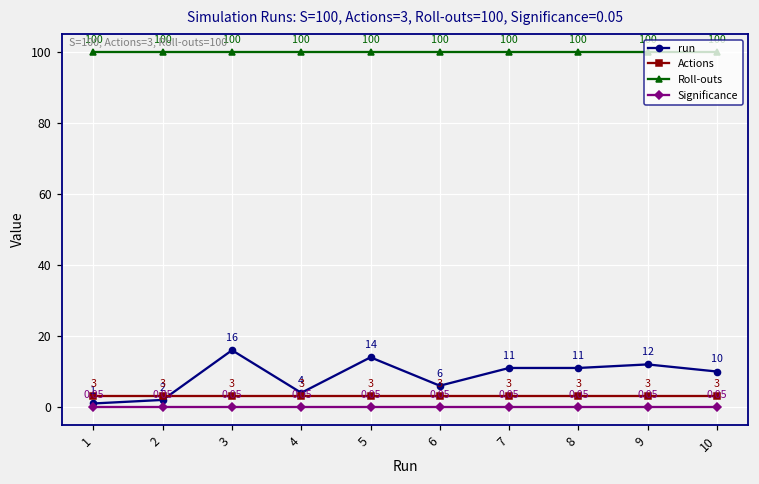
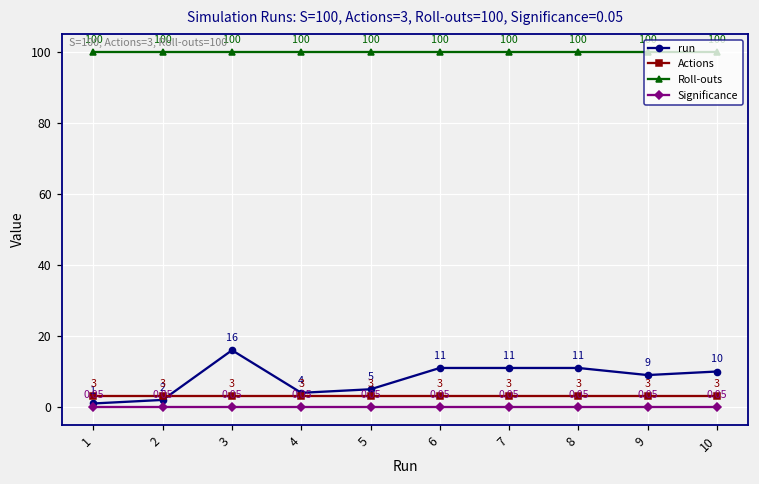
  {
    "run": {
      "3": "16",
-     "5": "14",
-     "6": "6",
+     "5": "5",
+     "6": "11",
      "7": "11",
      "8": "11",
-     "9": "12",
+     "9": "9",
      "10": "10"
    },
    "Actions": {
      "3": "3",
      "5": "3",
      "7": "3",
      "8": "3",
      "9": "3",
      "10": "3"
    },
    "Roll-outs": {
      "1": "100,",
      "2": "100,",
      "4": "100",
      "5": "100",
      "6": "100",
      "7": "100",
      "8": "100"
    }
  }
